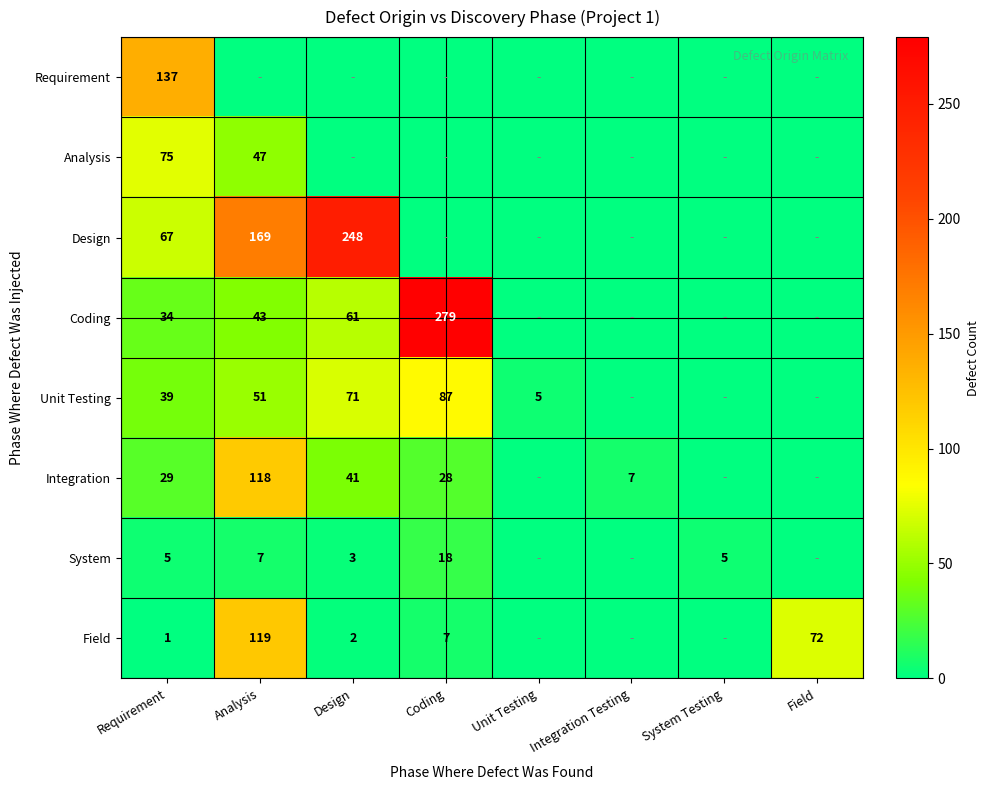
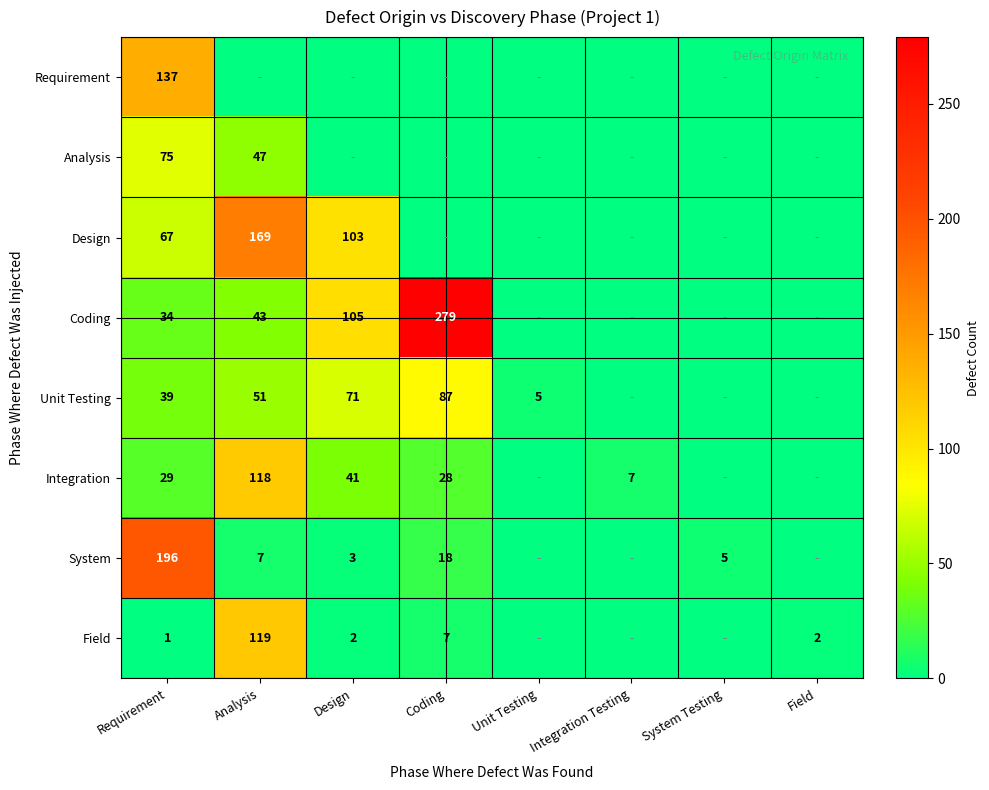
  {
    "Requirement": {
      "Requirement": 137
    },
    "Analysis": {
      "Requirement": 75,
      "Analysis": 47
    },
    "Design": {
      "Requirement": 67,
      "Analysis": 169,
-     "Design": 248
+     "Design": 103
    },
    "Coding": {
      "Requirement": 34,
      "Analysis": 43,
-     "Design": 61,
+     "Design": 105,
      "Coding": 279
    },
    "Unit Testing": {
      "Requirement": 39,
      "Analysis": 51,
      "Design": 71,
      "Coding": 87,
      "Unit Testing": 5
    },
    "Integration": {
      "Requirement": 29,
      "Analysis": 118,
      "Design": 41,
      "Coding": 28,
      "Integration Testing": 7
    },
    "System": {
-     "Requirement": 5,
+     "Requirement": 196,
      "Analysis": 7,
      "Design": 3,
      "Coding": 18,
      "System Testing": 5
    },
    "Field": {
      "Requirement": 1,
      "Analysis": 119,
      "Design": 2,
      "Coding": 7,
-     "Field": 72
+     "Field": 2
    }
  }
